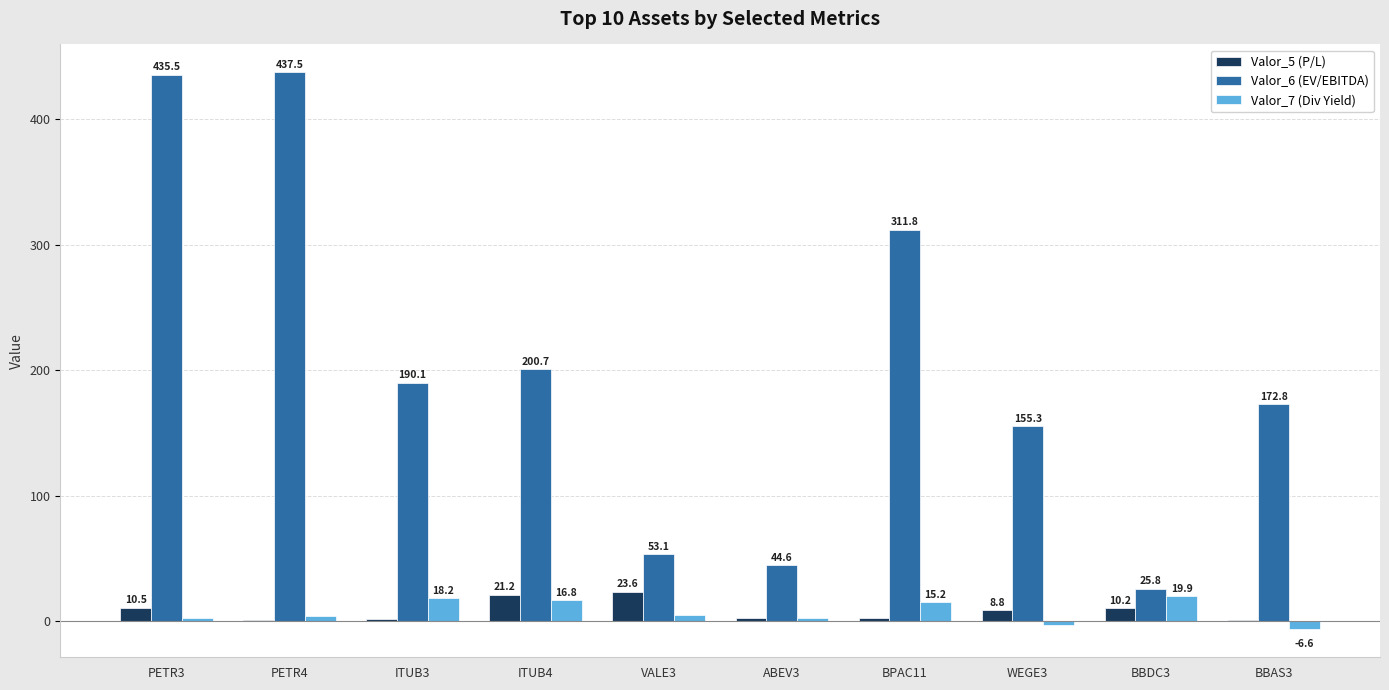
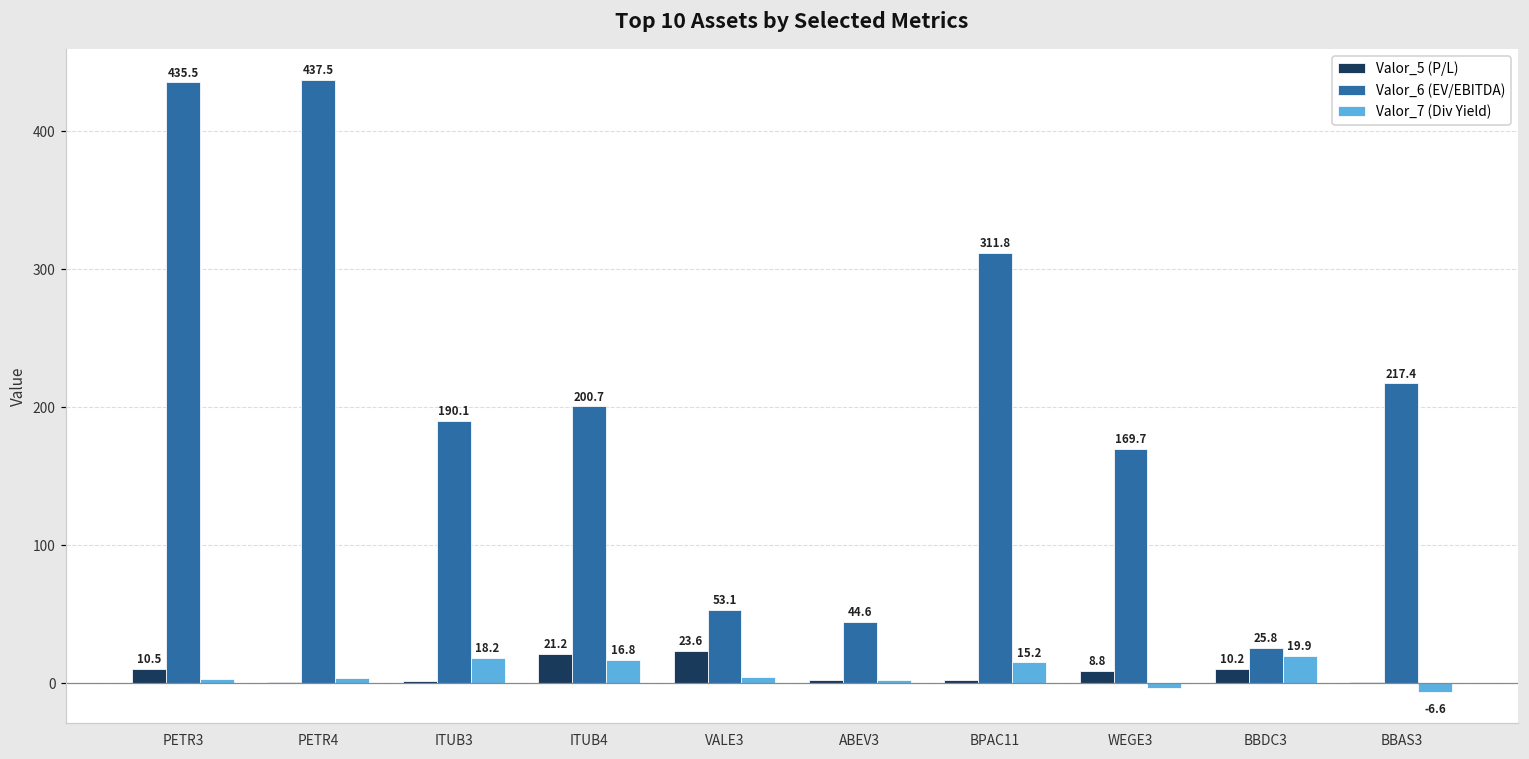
  {
    "Valor_5 (P/L)": {
      "PETR3": 10.5,
      "ITUB4": 21.2,
      "VALE3": 23.6,
      "WEGE3": 8.8,
      "BBDC3": 10.2
    },
    "Valor_6 (EV/EBITDA)": {
      "PETR3": 435.5,
      "PETR4": 437.5,
      "ITUB3": 190.1,
      "ITUB4": 200.7,
      "VALE3": 53.1,
      "ABEV3": 44.6,
      "BPAC11": 311.8,
-     "WEGE3": 155.3,
+     "WEGE3": 169.7,
      "BBDC3": 25.8,
-     "BBAS3": 172.8
+     "BBAS3": 217.4
    },
    "Valor_7 (Div Yield)": {
      "ITUB3": 18.2,
      "ITUB4": 16.8,
      "BPAC11": 15.2,
      "BBDC3": 19.9,
      "BBAS3": -6.6
    }
  }
